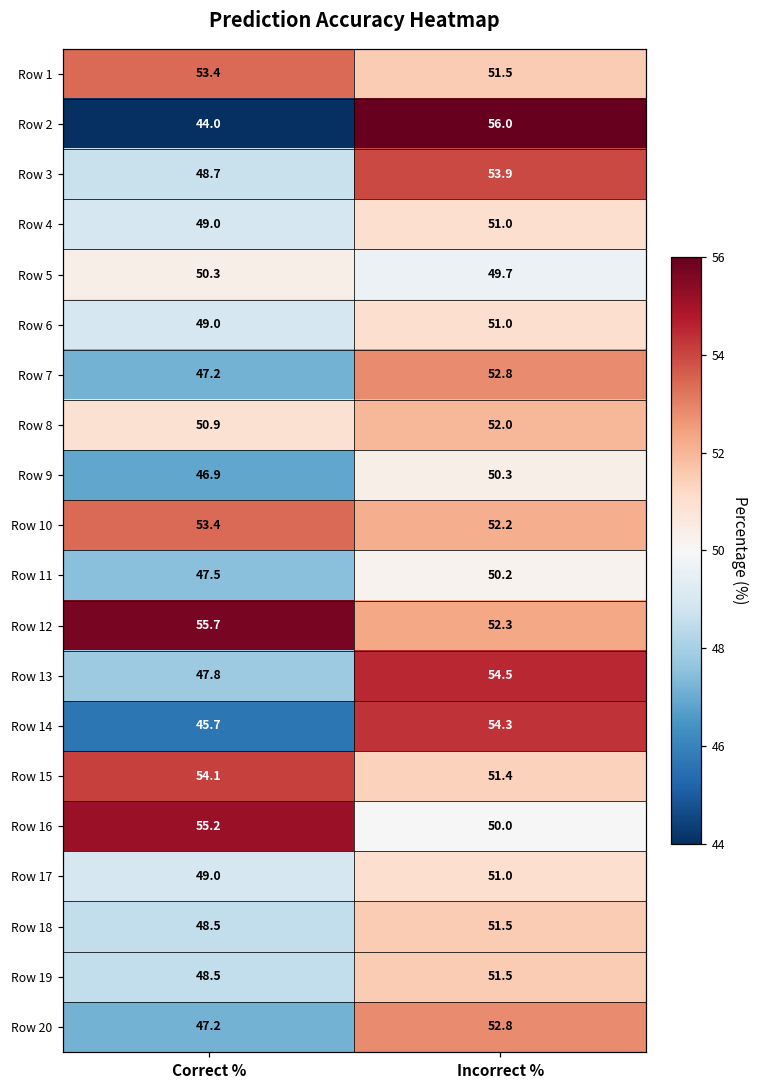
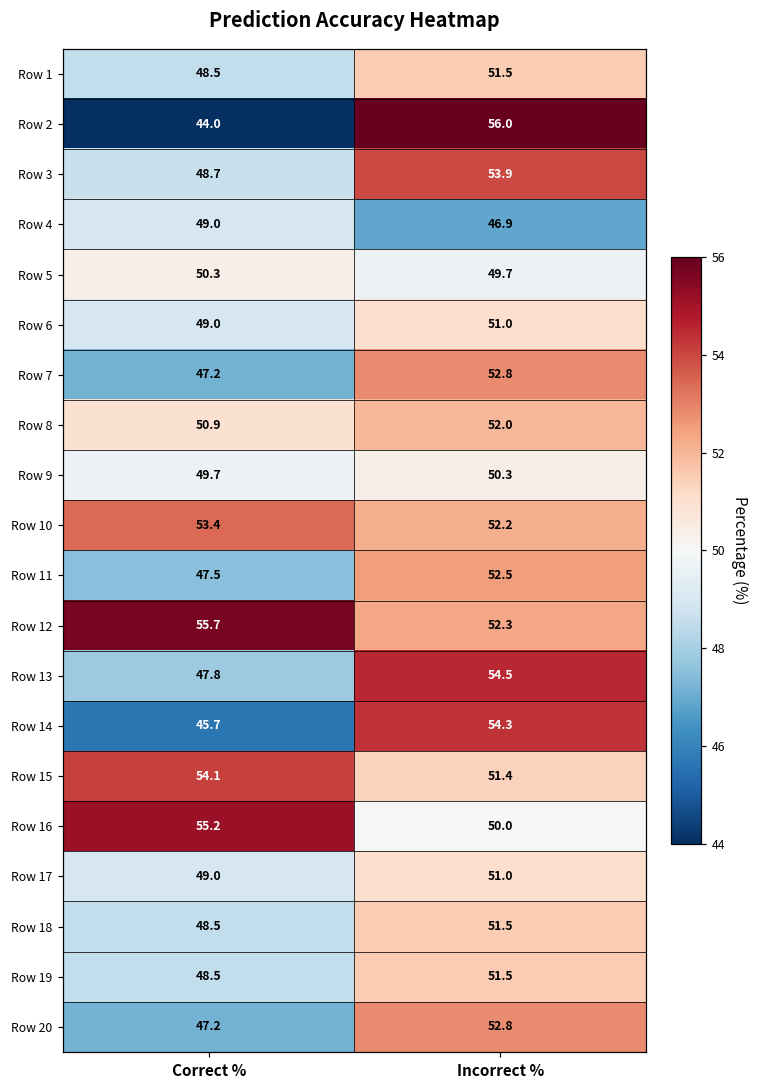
  {
    "Row 1": {
-     "Correct %": 53.4,
+     "Correct %": 48.5,
      "Incorrect %": 51.5
    },
    "Row 2": {
      "Correct %": 44.0,
      "Incorrect %": 56.0
    },
    "Row 3": {
      "Correct %": 48.7,
      "Incorrect %": 53.9
    },
    "Row 4": {
      "Correct %": 49.0,
-     "Incorrect %": 51.0
+     "Incorrect %": 46.9
    },
    "Row 5": {
      "Correct %": 50.3,
      "Incorrect %": 49.7
    },
    "Row 6": {
      "Correct %": 49.0,
      "Incorrect %": 51.0
    },
    "Row 7": {
      "Correct %": 47.2,
      "Incorrect %": 52.8
    },
    "Row 8": {
      "Correct %": 50.9,
      "Incorrect %": 52.0
    },
    "Row 9": {
-     "Correct %": 46.9,
+     "Correct %": 49.7,
      "Incorrect %": 50.3
    },
    "Row 10": {
      "Correct %": 53.4,
      "Incorrect %": 52.2
    },
    "Row 11": {
      "Correct %": 47.5,
-     "Incorrect %": 50.2
+     "Incorrect %": 52.5
    },
    "Row 12": {
      "Correct %": 55.7,
      "Incorrect %": 52.3
    },
    "Row 13": {
      "Correct %": 47.8,
      "Incorrect %": 54.5
    },
    "Row 14": {
      "Correct %": 45.7,
      "Incorrect %": 54.3
    },
    "Row 15": {
      "Correct %": 54.1,
      "Incorrect %": 51.4
    },
    "Row 16": {
      "Correct %": 55.2,
      "Incorrect %": 50.0
    },
    "Row 17": {
      "Correct %": 49.0,
      "Incorrect %": 51.0
    },
    "Row 18": {
      "Correct %": 48.5,
      "Incorrect %": 51.5
    },
    "Row 19": {
      "Correct %": 48.5,
      "Incorrect %": 51.5
    },
    "Row 20": {
      "Correct %": 47.2,
      "Incorrect %": 52.8
    }
  }
